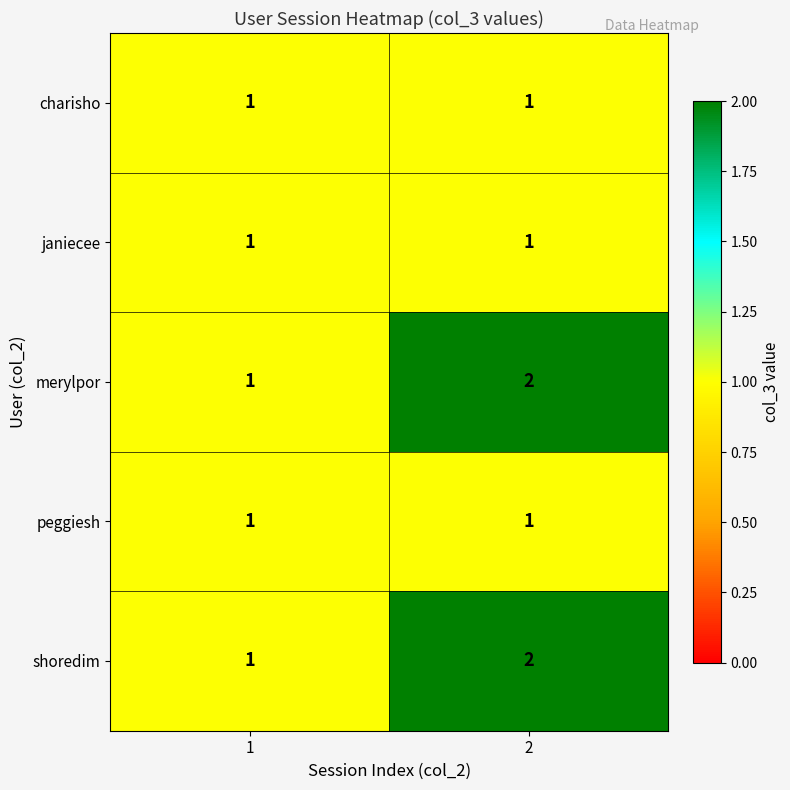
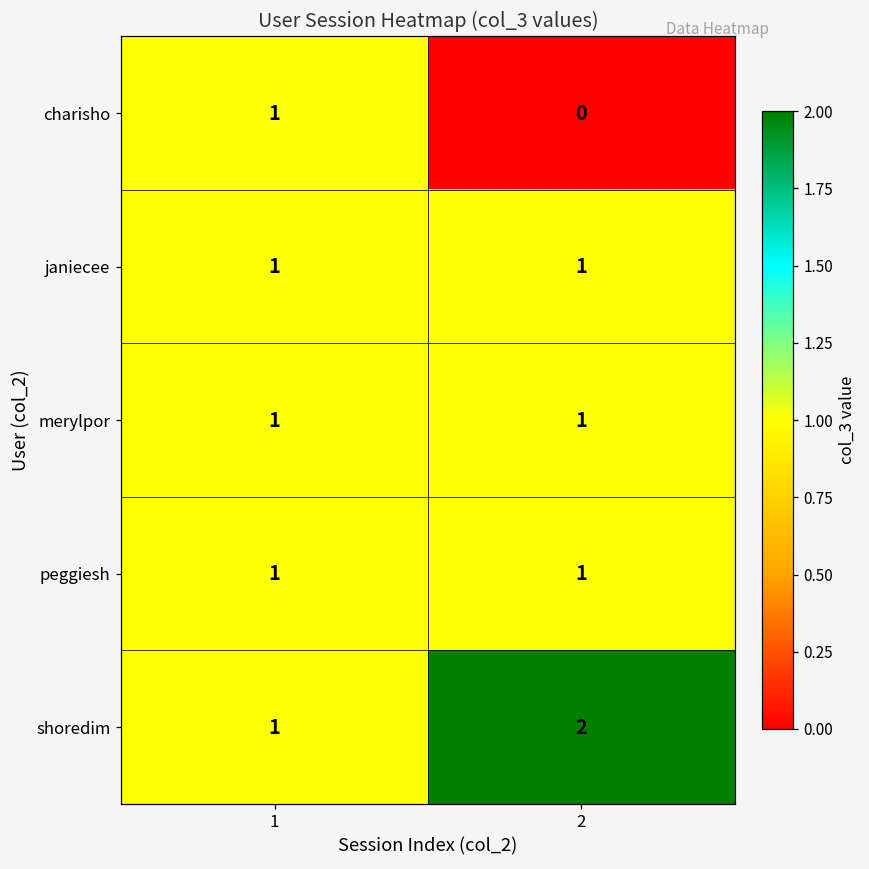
  {
    "charisho": {
      "1": 1,
-     "2": 1
+     "2": 0
    },
    "janiecee": {
      "1": 1,
      "2": 1
    },
    "merylpor": {
      "1": 1,
-     "2": 2
+     "2": 1
    },
    "peggiesh": {
      "1": 1,
      "2": 1
    },
    "shoredim": {
      "1": 1,
      "2": 2
    }
  }
